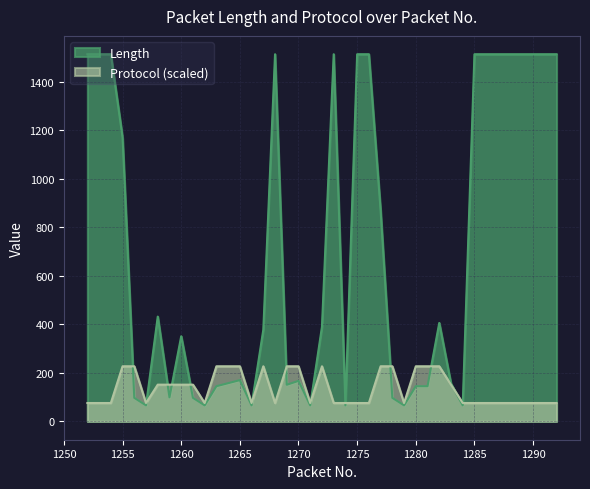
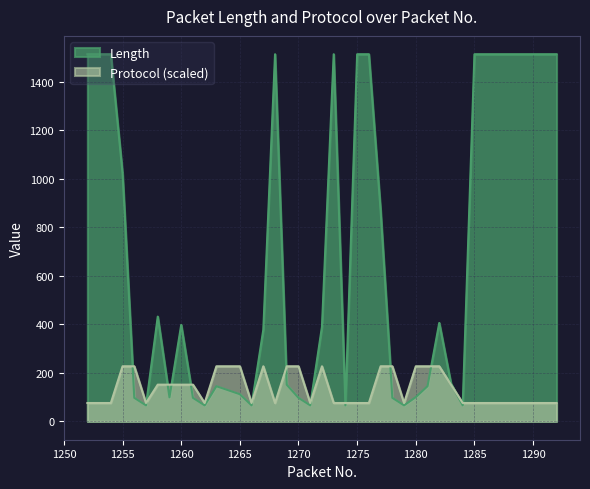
  {
    "Length": {
-     "1255": 1170,
-     "1260": 350,
-     "1265": 170,
-     "1270": 170,
+     "1255": 1020,
+     "1260": 400,
+     "1265": 110,
+     "1270": 100,
      "1275": 1510,
-     "1280": 150,
+     "1280": 100,
      "1285": 1510,
      "1290": 1510
    },
    "Protocol (scaled)": {
      "1255": 230,
      "1260": 150,
      "1265": 230,
      "1270": 230,
      "1275": 80,
      "1280": 230,
      "1285": 80,
      "1290": 80
    }
  }
